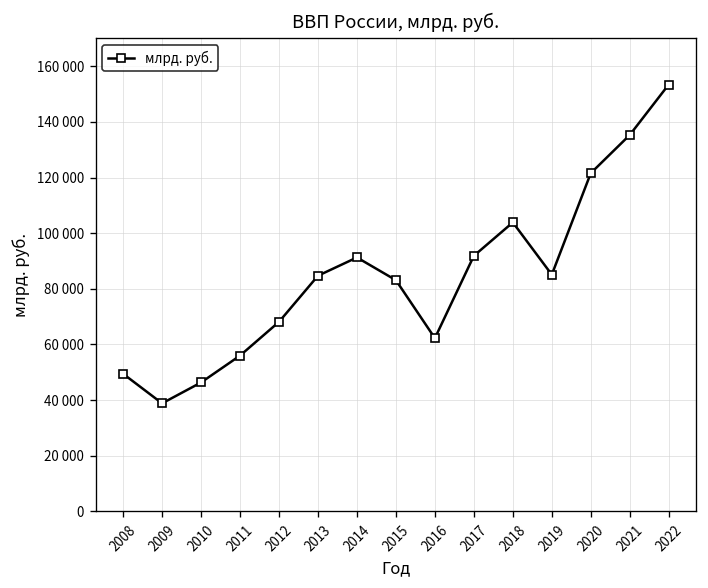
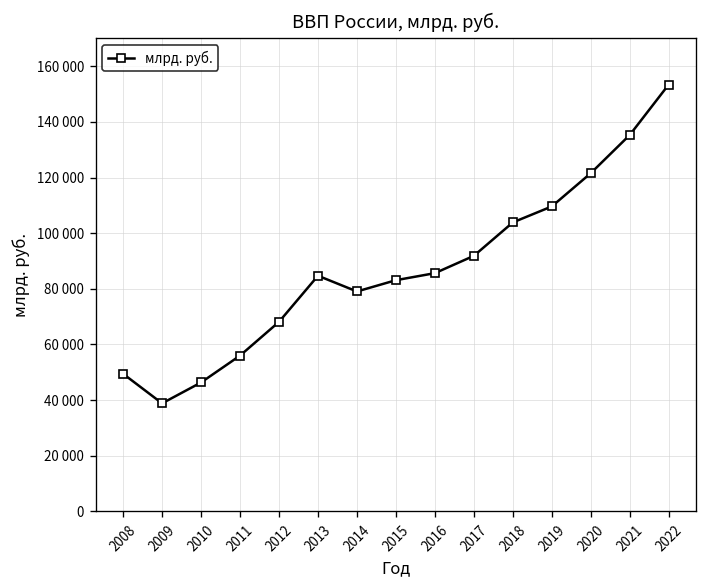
  {
    "2008": 49000,
    "2009": 39000,
    "2010": 46000,
    "2011": 56000,
    "2012": 68000,
    "2013": 85000,
-   "2014": 91000,
+   "2014": 79000,
    "2015": 83000,
-   "2016": 62000,
+   "2016": 86000,
    "2017": 92000,
    "2018": 104000,
-   "2019": 85000,
+   "2019": 110000,
    "2020": 122000,
    "2021": 135000,
    "2022": 153000
  }
